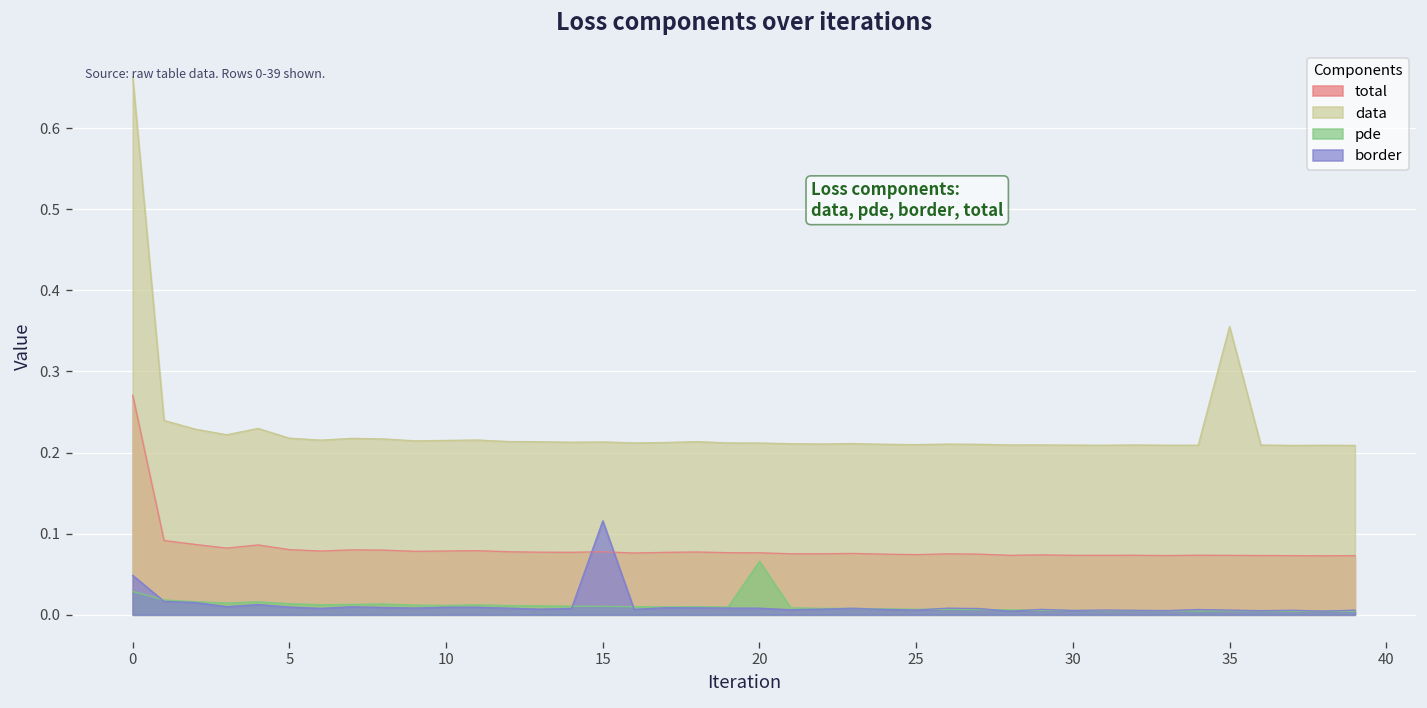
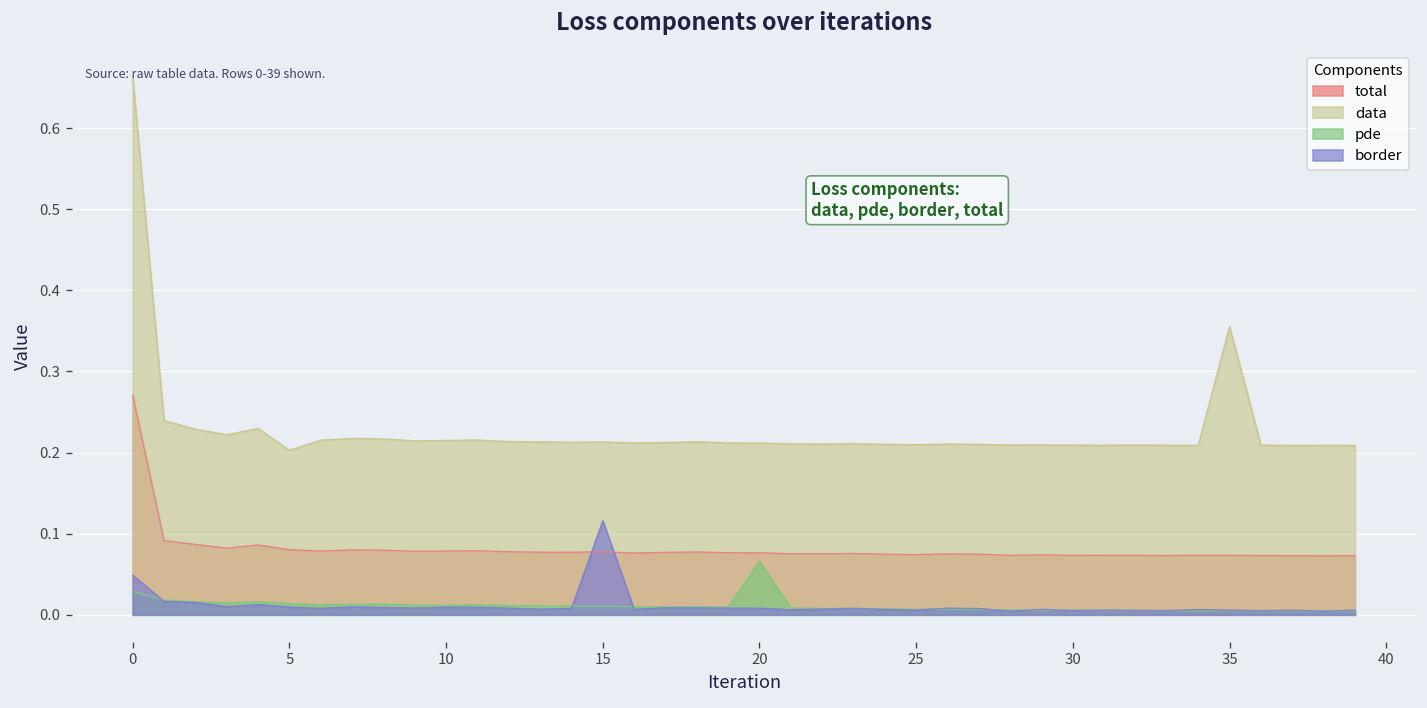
  {
    "total": {
      "0": 0.27,
      "5": 0.08,
      "10": 0.08,
      "15": 0.08,
      "20": 0.08,
      "25": 0.07,
      "30": 0.07,
      "35": 0.07
    },
    "data": {
-     "5": 0.22,
+     "5": 0.20,
      "10": 0.21,
      "15": 0.21,
      "20": 0.21,
      "25": 0.21,
      "30": 0.21,
      "35": 0.36
    },
    "pde": {
      "0": 0.03,
      "5": 0.01,
      "15": 0.01,
      "20": 0.07
    },
    "border": {
      "0": 0.05,
      "5": 0.01,
      "15": 0.12,
      "20": 0.01
    }
  }
